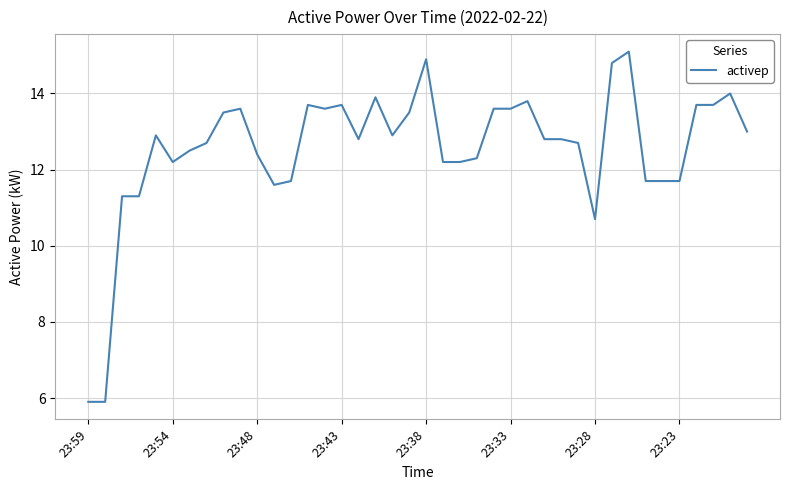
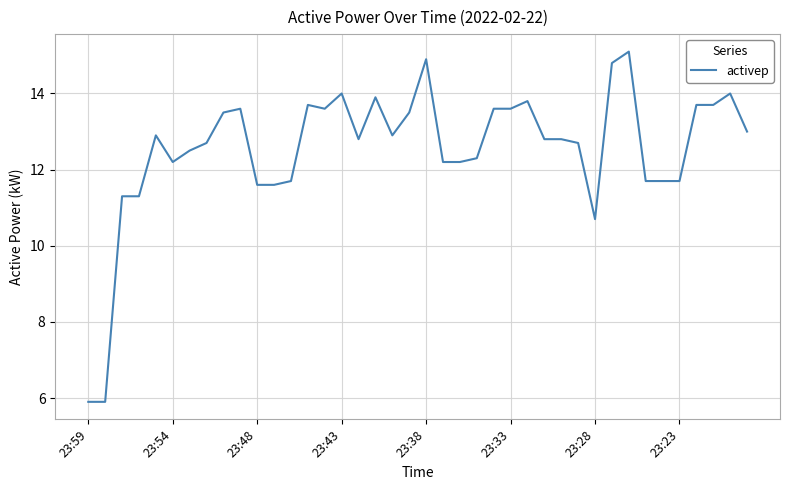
  {
    "23:59": 5.9,
    "23:54": 12.2,
-   "23:48": 12.4,
-   "23:43": 13.7,
+   "23:48": 11.6,
+   "23:43": 14.0,
    "23:38": 14.9,
    "23:33": 13.6,
    "23:28": 10.7,
    "23:23": 11.7
  }
